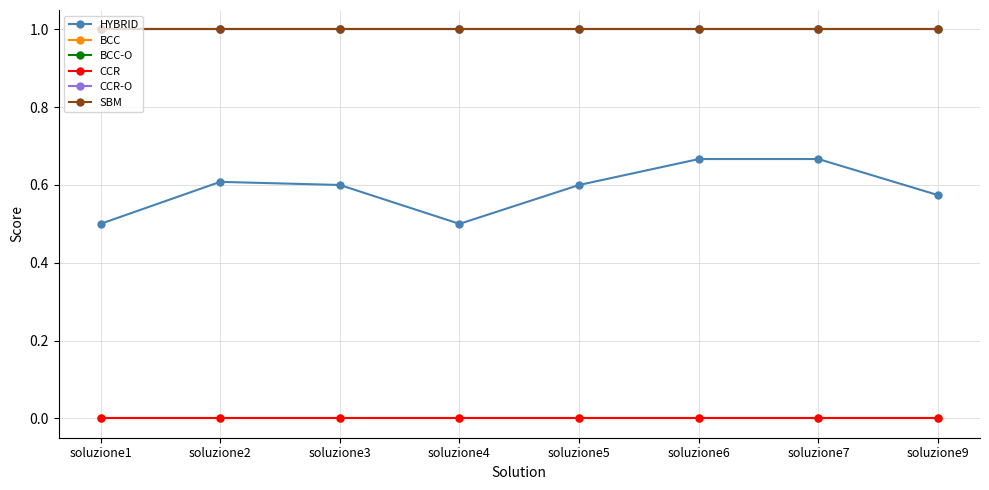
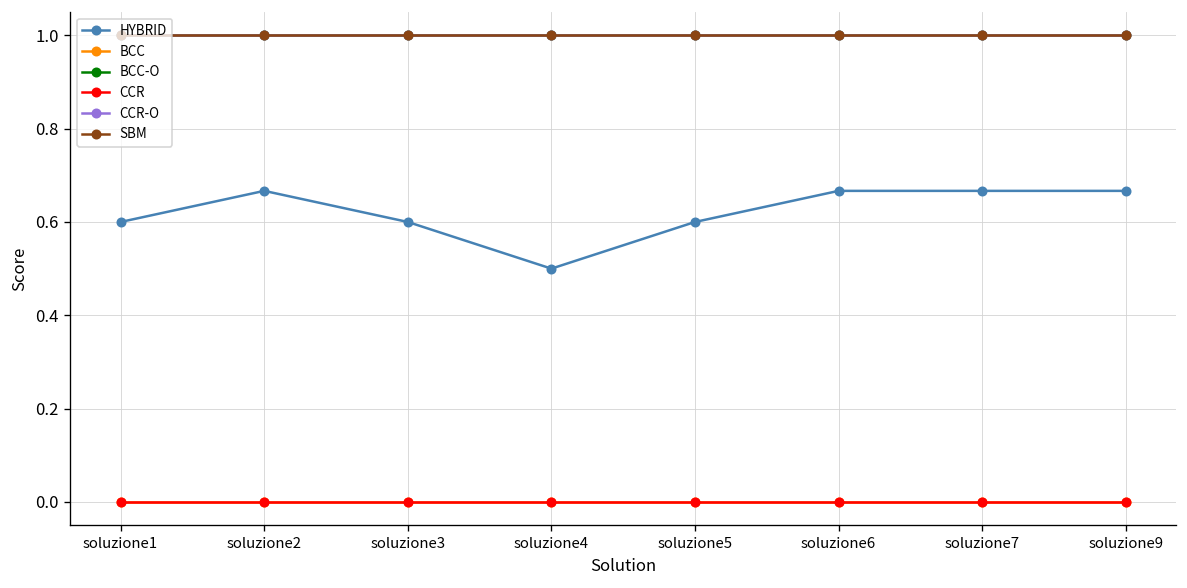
  {
    "HYBRID": {
-     "soluzione1": 0.5,
-     "soluzione2": 0.61,
+     "soluzione1": 0.6,
+     "soluzione2": 0.67,
      "soluzione3": 0.60,
      "soluzione4": 0.50,
      "soluzione5": 0.60,
      "soluzione6": 0.67,
      "soluzione7": 0.67,
-     "soluzione9": 0.57
+     "soluzione9": 0.67
    },
    "CCR": {
      "soluzione1": 0.00,
      "soluzione2": 0.00,
      "soluzione3": 0.00,
      "soluzione4": 0.00,
      "soluzione5": 0.00,
      "soluzione6": 0.00,
      "soluzione7": 0.00,
      "soluzione9": 0.00
    },
    "SBM": {
      "soluzione2": 1.00,
      "soluzione3": 1.00,
      "soluzione4": 1.00,
      "soluzione5": 1.00,
      "soluzione6": 1.00,
      "soluzione7": 1.00,
      "soluzione9": 1.00
    }
  }
